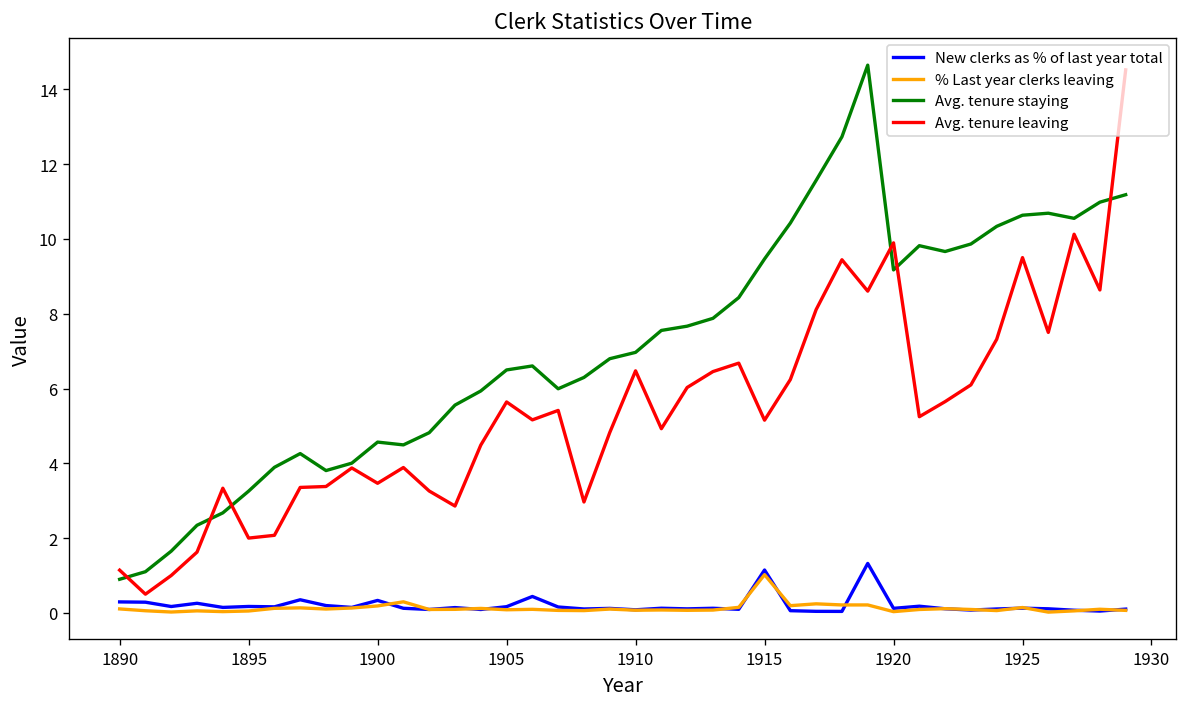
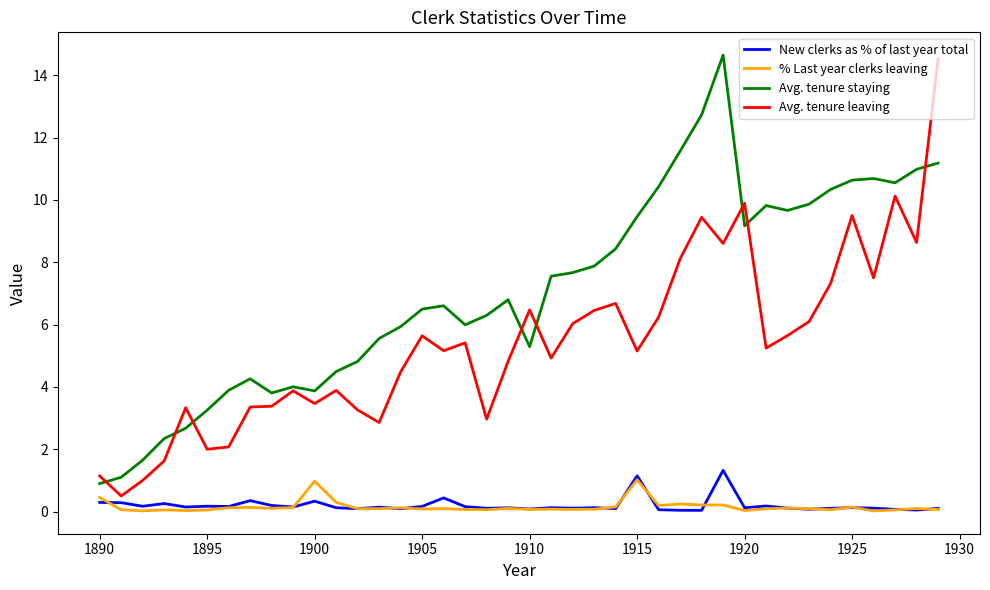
  {
    "New clerks as % of last year total": {
      "1890": 0.3,
      "1895": 0.2,
      "1900": 0.3,
      "1905": 0.2,
      "1915": 1.1,
      "1920": 0.1
    },
    "% Last year clerks leaving": {
-     "1890": 0.1,
+     "1890": 0.5,
      "1895": 0.1,
-     "1900": 0.2,
+     "1900": 1.0,
      "1905": 0.1,
      "1915": 1.0,
      "1920": 0.0
    },
    "Avg. tenure staying": {
      "1890": 0.9,
      "1895": 3.3,
-     "1900": 4.6,
+     "1900": 3.9,
      "1905": 6.5,
-     "1910": 7.0,
+     "1910": 5.3,
      "1915": 9.5,
      "1920": 9.2,
      "1925": 10.6
    },
    "Avg. tenure leaving": {
      "1890": 1.1,
      "1895": 2.0,
      "1900": 3.5,
      "1905": 5.6,
      "1910": 6.5,
      "1915": 5.2,
      "1920": 9.9,
      "1925": 9.5
    }
  }
